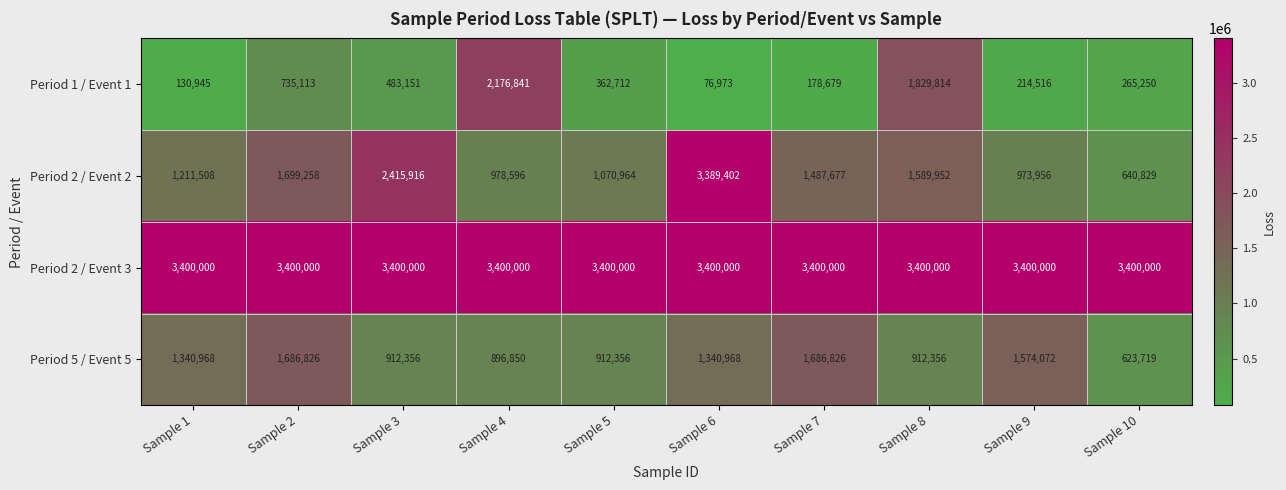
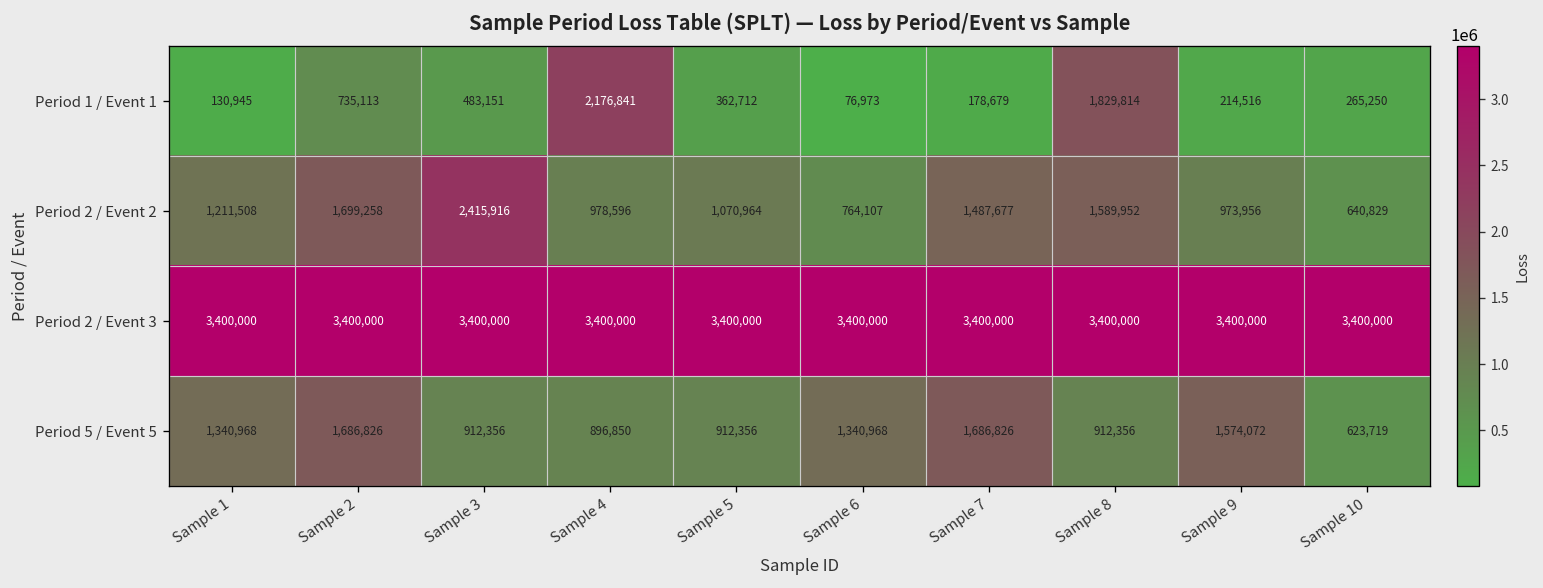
  {
    "Period 1 / Event 1": {
      "Sample 1": "130,945",
      "Sample 2": "735,113",
      "Sample 3": "483,151",
      "Sample 4": "2,176,841",
      "Sample 5": "362,712",
      "Sample 6": "76,973",
      "Sample 7": "178,679",
      "Sample 8": "1,829,814",
      "Sample 9": "214,516",
      "Sample 10": "265,250"
    },
    "Period 2 / Event 2": {
      "Sample 1": "1,211,508",
      "Sample 2": "1,699,258",
      "Sample 3": "2,415,916",
      "Sample 4": "978,596",
      "Sample 5": "1,070,964",
-     "Sample 6": "3,389,402",
+     "Sample 6": "764,107",
      "Sample 7": "1,487,677",
      "Sample 8": "1,589,952",
      "Sample 9": "973,956",
      "Sample 10": "640,829"
    },
    "Period 2 / Event 3": {
      "Sample 1": "3,400,000",
      "Sample 2": "3,400,000",
      "Sample 3": "3,400,000",
      "Sample 4": "3,400,000",
      "Sample 5": "3,400,000",
      "Sample 6": "3,400,000",
      "Sample 7": "3,400,000",
      "Sample 8": "3,400,000",
      "Sample 9": "3,400,000",
      "Sample 10": "3,400,000"
    },
    "Period 5 / Event 5": {
      "Sample 1": "1,340,968",
      "Sample 2": "1,686,826",
      "Sample 3": "912,356",
      "Sample 4": "896,850",
      "Sample 5": "912,356",
      "Sample 6": "1,340,968",
      "Sample 7": "1,686,826",
      "Sample 8": "912,356",
      "Sample 9": "1,574,072",
      "Sample 10": "623,719"
    }
  }
